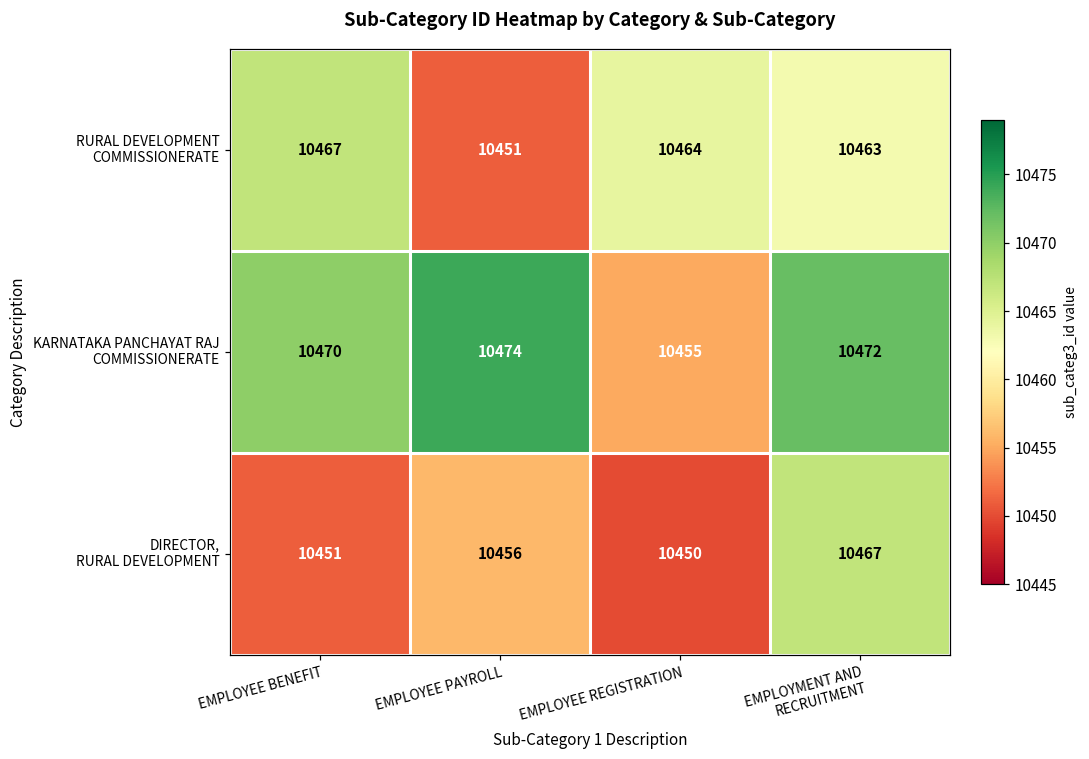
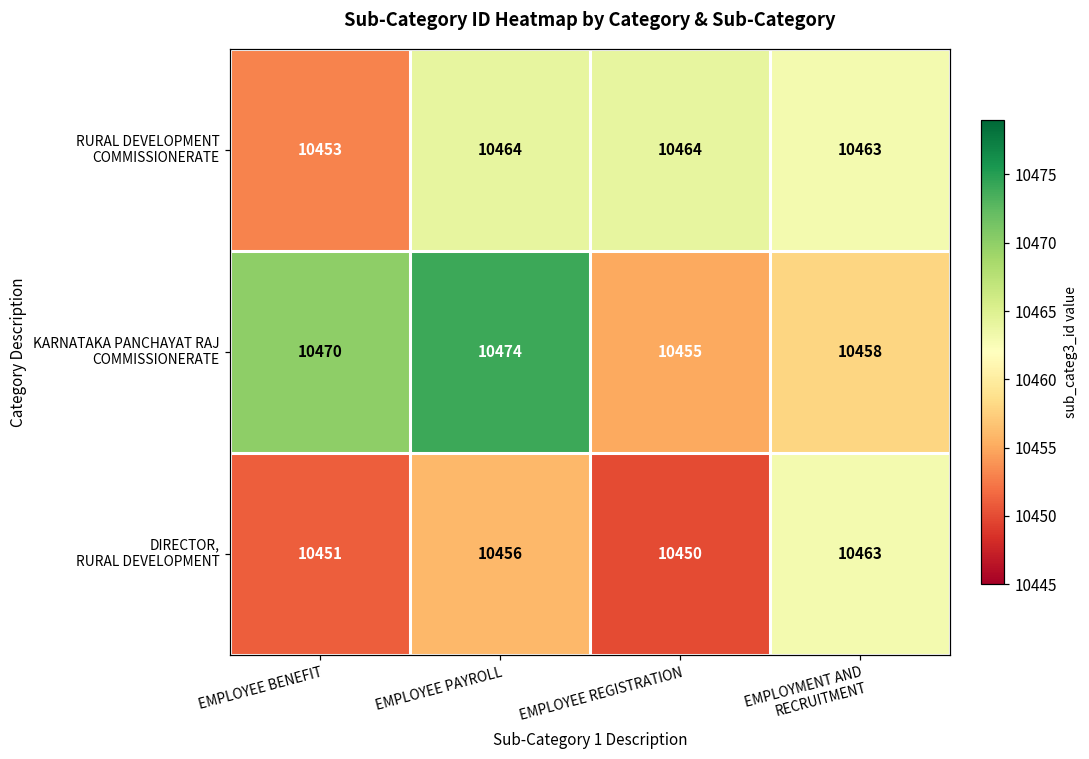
  {
    "RURAL DEVELOPMENT COMMISSIONERATE": {
-     "EMPLOYEE BENEFIT": 10467,
-     "EMPLOYEE PAYROLL": 10451,
+     "EMPLOYEE BENEFIT": 10453,
+     "EMPLOYEE PAYROLL": 10464,
      "EMPLOYEE REGISTRATION": 10464,
      "EMPLOYMENT AND RECRUITMENT": 10463
    },
    "KARNATAKA PANCHAYAT RAJ COMMISSIONERATE": {
      "EMPLOYEE BENEFIT": 10470,
      "EMPLOYEE PAYROLL": 10474,
      "EMPLOYEE REGISTRATION": 10455,
-     "EMPLOYMENT AND RECRUITMENT": 10472
+     "EMPLOYMENT AND RECRUITMENT": 10458
    },
    "DIRECTOR, RURAL DEVELOPMENT": {
      "EMPLOYEE BENEFIT": 10451,
      "EMPLOYEE PAYROLL": 10456,
      "EMPLOYEE REGISTRATION": 10450,
-     "EMPLOYMENT AND RECRUITMENT": 10467
+     "EMPLOYMENT AND RECRUITMENT": 10463
    }
  }
